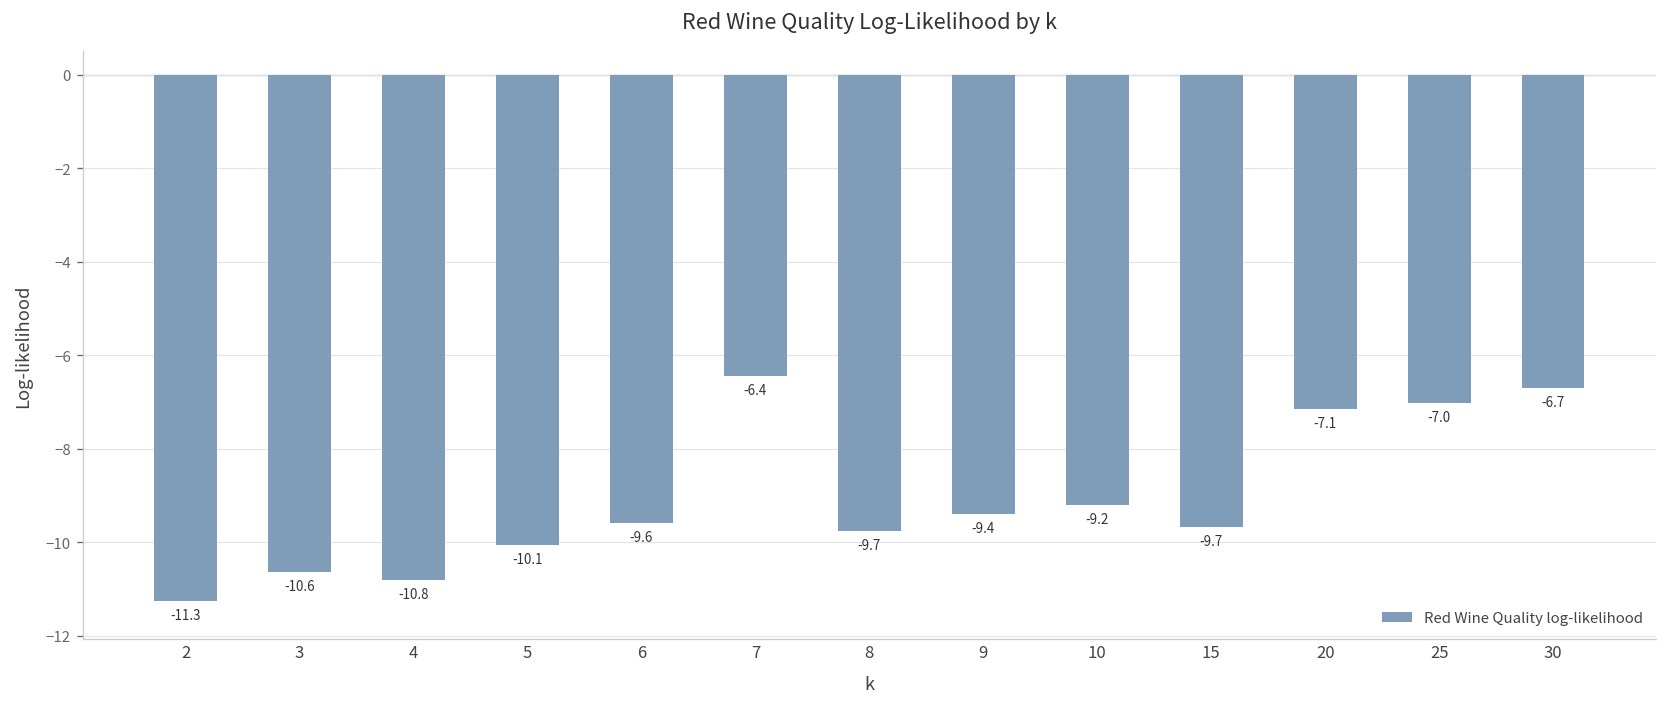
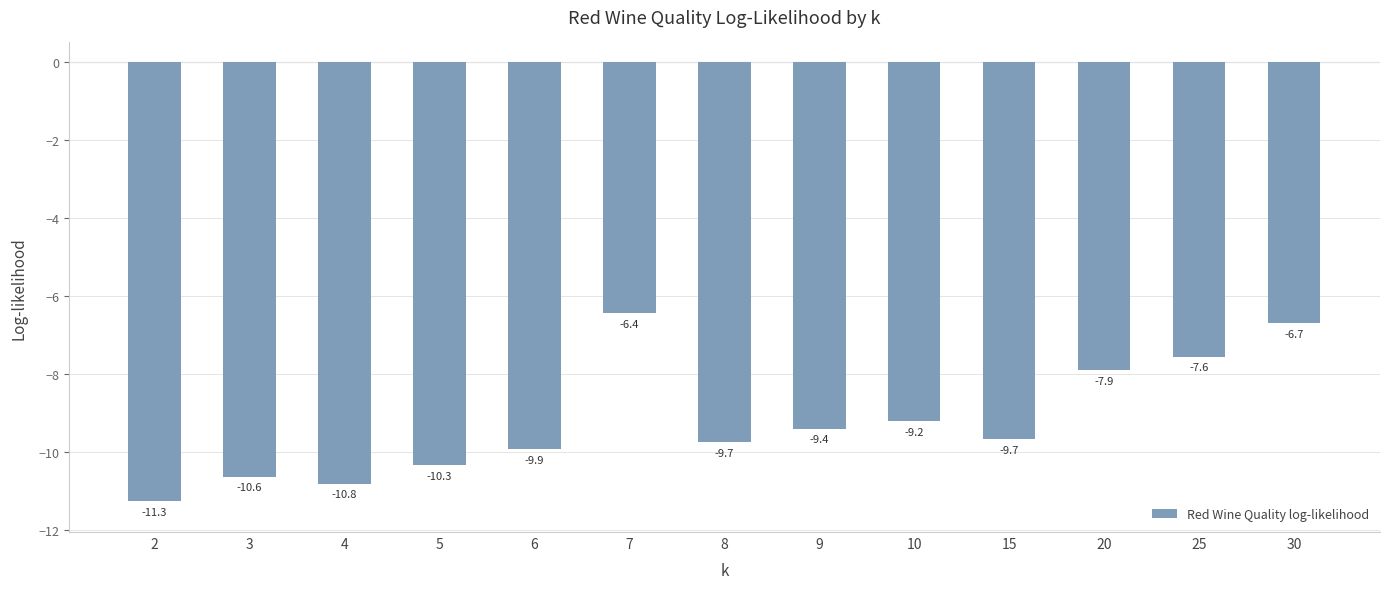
  {
    "2": -11.3,
    "3": -10.6,
    "4": -10.8,
-   "5": -10.1,
-   "6": -9.6,
+   "5": -10.3,
+   "6": -9.9,
    "7": -6.4,
    "8": -9.7,
    "9": -9.4,
    "10": -9.2,
    "15": -9.7,
-   "20": -7.1,
-   "25": -7.0,
+   "20": -7.9,
+   "25": -7.6,
    "30": -6.7
  }
